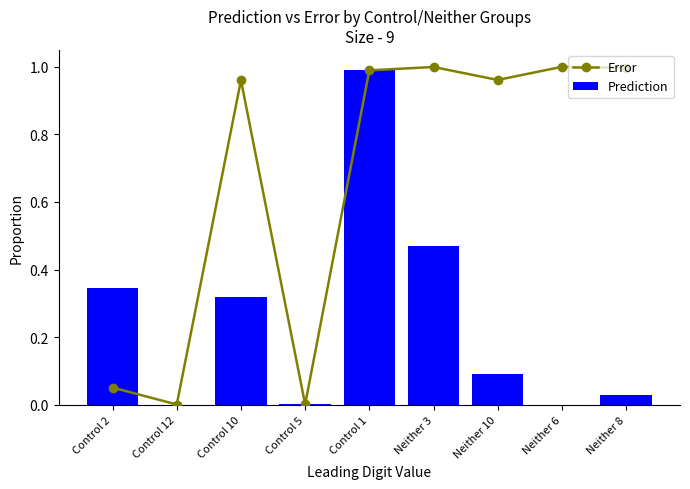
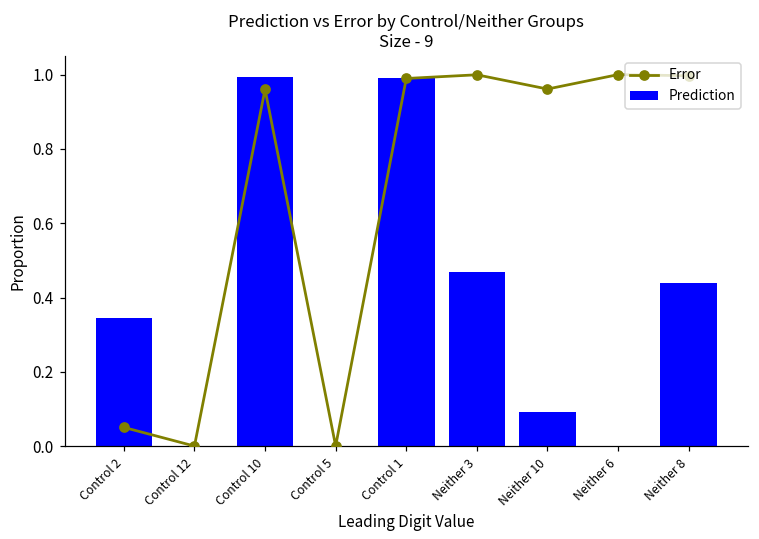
  {
    "Prediction": {
      "Control 2": 0.34,
-     "Control 10": 0.32,
+     "Control 10": 0.99,
      "Control 1": 0.99,
      "Neither 3": 0.47,
      "Neither 10": 0.09,
-     "Neither 8": 0.03
+     "Neither 8": 0.44
    },
    "Error": {
      "Control 2": 0.05,
      "Control 12": 0.00,
      "Control 10": 0.96,
      "Control 5": 0.00,
      "Control 1": 0.99,
      "Neither 3": 1.00,
      "Neither 10": 0.96,
      "Neither 6": 1.00
    }
  }
